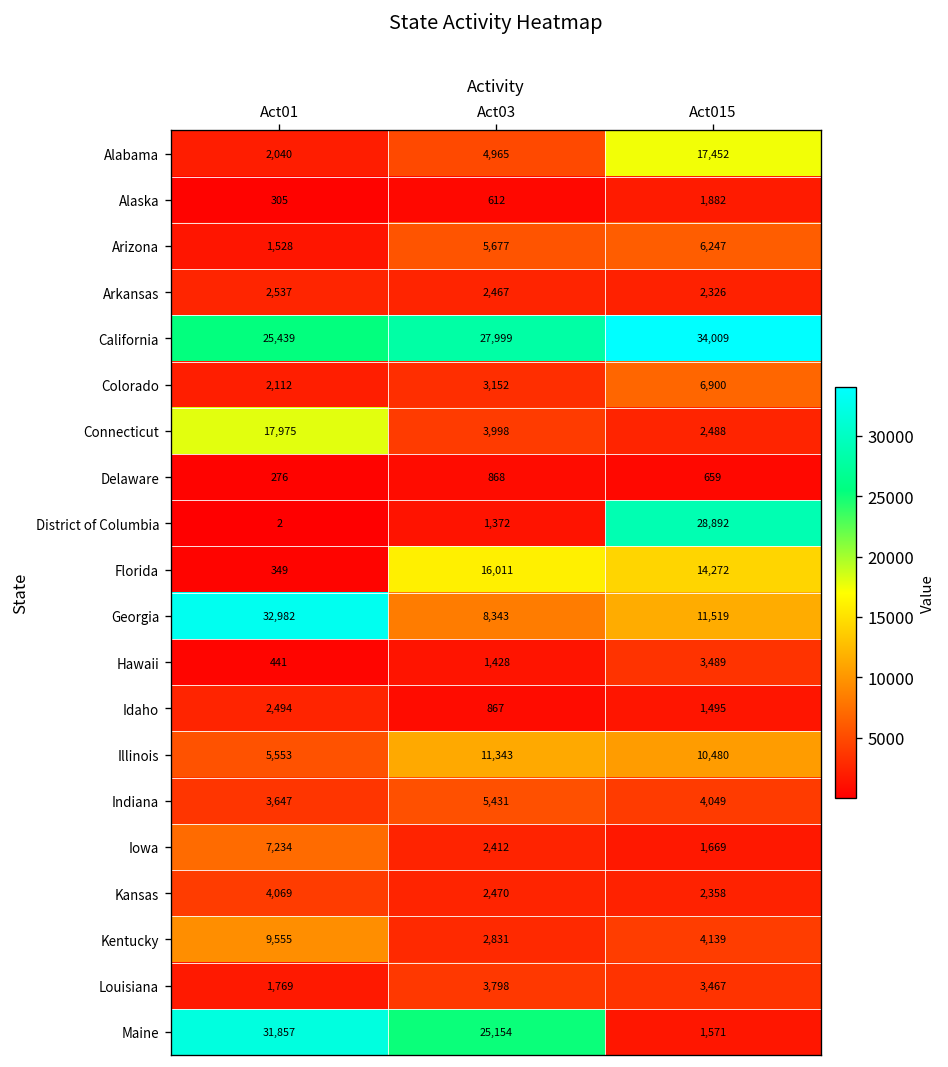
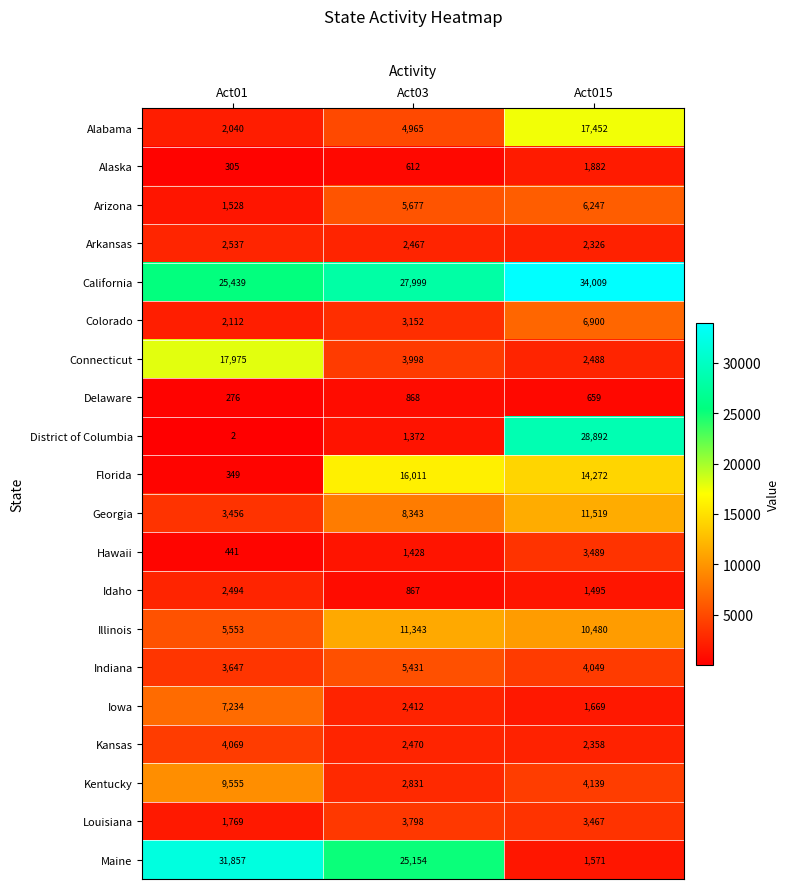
  {
    "Alabama": {
      "Act01": "2,040",
      "Act03": "4,965",
      "Act015": "17,452"
    },
    "Alaska": {
      "Act01": "305",
      "Act03": "612",
      "Act015": "1,882"
    },
    "Arizona": {
      "Act01": "1,528",
      "Act03": "5,677",
      "Act015": "6,247"
    },
    "Arkansas": {
      "Act01": "2,537",
      "Act03": "2,467",
      "Act015": "2,326"
    },
    "California": {
      "Act01": "25,439",
      "Act03": "27,999",
      "Act015": "34,009"
    },
    "Colorado": {
      "Act01": "2,112",
      "Act03": "3,152",
      "Act015": "6,900"
    },
    "Connecticut": {
      "Act01": "17,975",
      "Act03": "3,998",
      "Act015": "2,488"
    },
    "Delaware": {
      "Act01": "276",
      "Act03": "868",
      "Act015": "659"
    },
    "District of Columbia": {
      "Act01": "2",
      "Act03": "1,372",
      "Act015": "28,892"
    },
    "Florida": {
      "Act01": "349",
      "Act03": "16,011",
      "Act015": "14,272"
    },
    "Georgia": {
-     "Act01": "32,982",
+     "Act01": "3,456",
      "Act03": "8,343",
      "Act015": "11,519"
    },
    "Hawaii": {
      "Act01": "441",
      "Act03": "1,428",
      "Act015": "3,489"
    },
    "Idaho": {
      "Act01": "2,494",
      "Act03": "867",
      "Act015": "1,495"
    },
    "Illinois": {
      "Act01": "5,553",
      "Act03": "11,343",
      "Act015": "10,480"
    },
    "Indiana": {
      "Act01": "3,647",
      "Act03": "5,431",
      "Act015": "4,049"
    },
    "Iowa": {
      "Act01": "7,234",
      "Act03": "2,412",
      "Act015": "1,669"
    },
    "Kansas": {
      "Act01": "4,069",
      "Act03": "2,470",
      "Act015": "2,358"
    },
    "Kentucky": {
      "Act01": "9,555",
      "Act03": "2,831",
      "Act015": "4,139"
    },
    "Louisiana": {
      "Act01": "1,769",
      "Act03": "3,798",
      "Act015": "3,467"
    },
    "Maine": {
      "Act01": "31,857",
      "Act03": "25,154",
      "Act015": "1,571"
    }
  }
